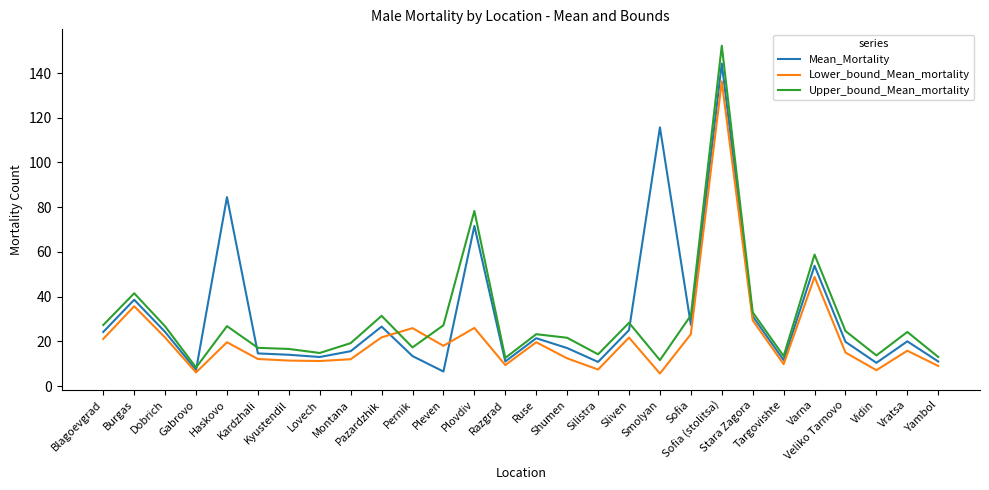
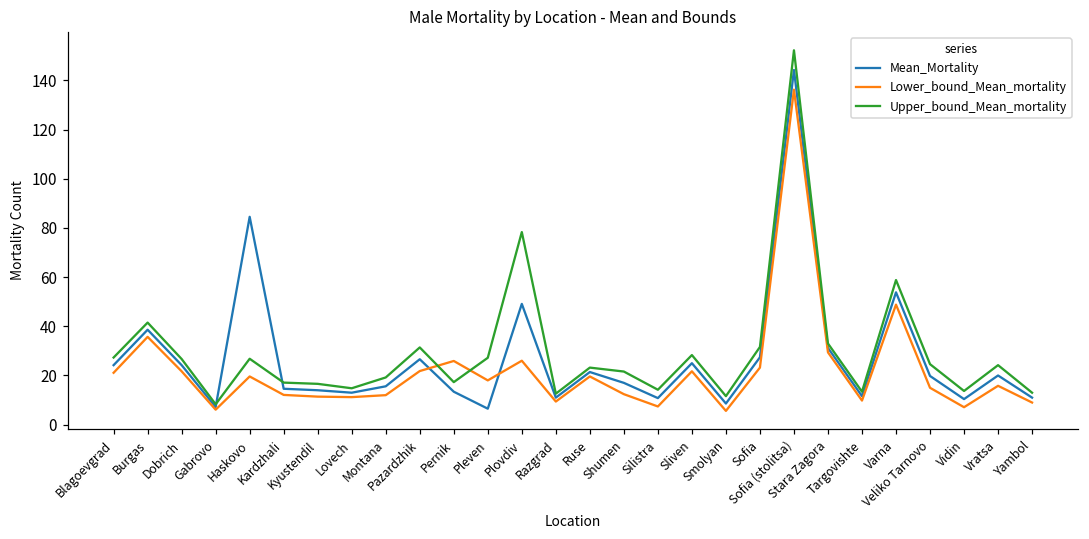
  {
    "Mean_Mortality": {
      "Blagoevgrad": 24,
      "Burgas": 39,
      "Dobrich": 24,
      "Haskovo": 85,
      "Kardzhali": 15,
      "Kyustendil": 14,
      "Lovech": 13,
      "Montana": 16,
      "Pazardzhik": 27,
      "Pernik": 13,
      "Pleven": 7,
-     "Plovdiv": 72,
+     "Plovdiv": 49,
      "Razgrad": 11,
      "Ruse": 21,
      "Shumen": 17,
      "Silistra": 11,
      "Sliven": 25,
-     "Smolyan": 116,
+     "Smolyan": 9,
      "Sofia": 27,
      "Sofia (stolitsa)": 144,
      "Stara Zagora": 31,
      "Targovishte": 12,
      "Varna": 54,
      "Veliko Tarnovo": 20,
      "Vidin": 10,
      "Vratsa": 20,
      "Yambol": 11
    },
    "Lower_bound_Mean_mortality": {
      "Blagoevgrad": 21,
      "Burgas": 36,
      "Dobrich": 22,
      "Haskovo": 20,
      "Kardzhali": 12,
      "Kyustendil": 11,
      "Lovech": 11,
      "Montana": 12,
      "Pazardzhik": 22,
      "Pernik": 26,
      "Pleven": 18,
      "Plovdiv": 26,
      "Razgrad": 9,
      "Ruse": 20,
      "Shumen": 12,
      "Silistra": 7,
      "Sliven": 22,
      "Smolyan": 6,
      "Sofia": 23,
      "Sofia (stolitsa)": 136,
      "Stara Zagora": 29,
      "Targovishte": 10,
      "Varna": 49,
      "Veliko Tarnovo": 15,
      "Vidin": 7,
      "Vratsa": 16,
      "Yambol": 9
    },
    "Upper_bound_Mean_mortality": {
      "Blagoevgrad": 27,
      "Burgas": 42,
      "Dobrich": 27,
      "Haskovo": 27,
      "Kardzhali": 17,
      "Kyustendil": 17,
      "Lovech": 15,
      "Montana": 19,
      "Pazardzhik": 31,
      "Pernik": 17,
      "Pleven": 27,
      "Plovdiv": 78,
      "Razgrad": 13,
      "Ruse": 23,
      "Shumen": 22,
      "Silistra": 14,
      "Sliven": 28,
      "Smolyan": 12,
      "Sofia": 32,
      "Sofia (stolitsa)": 152,
      "Stara Zagora": 33,
      "Targovishte": 13,
      "Varna": 59,
      "Veliko Tarnovo": 25,
      "Vidin": 14,
      "Vratsa": 24,
      "Yambol": 13
    }
  }
